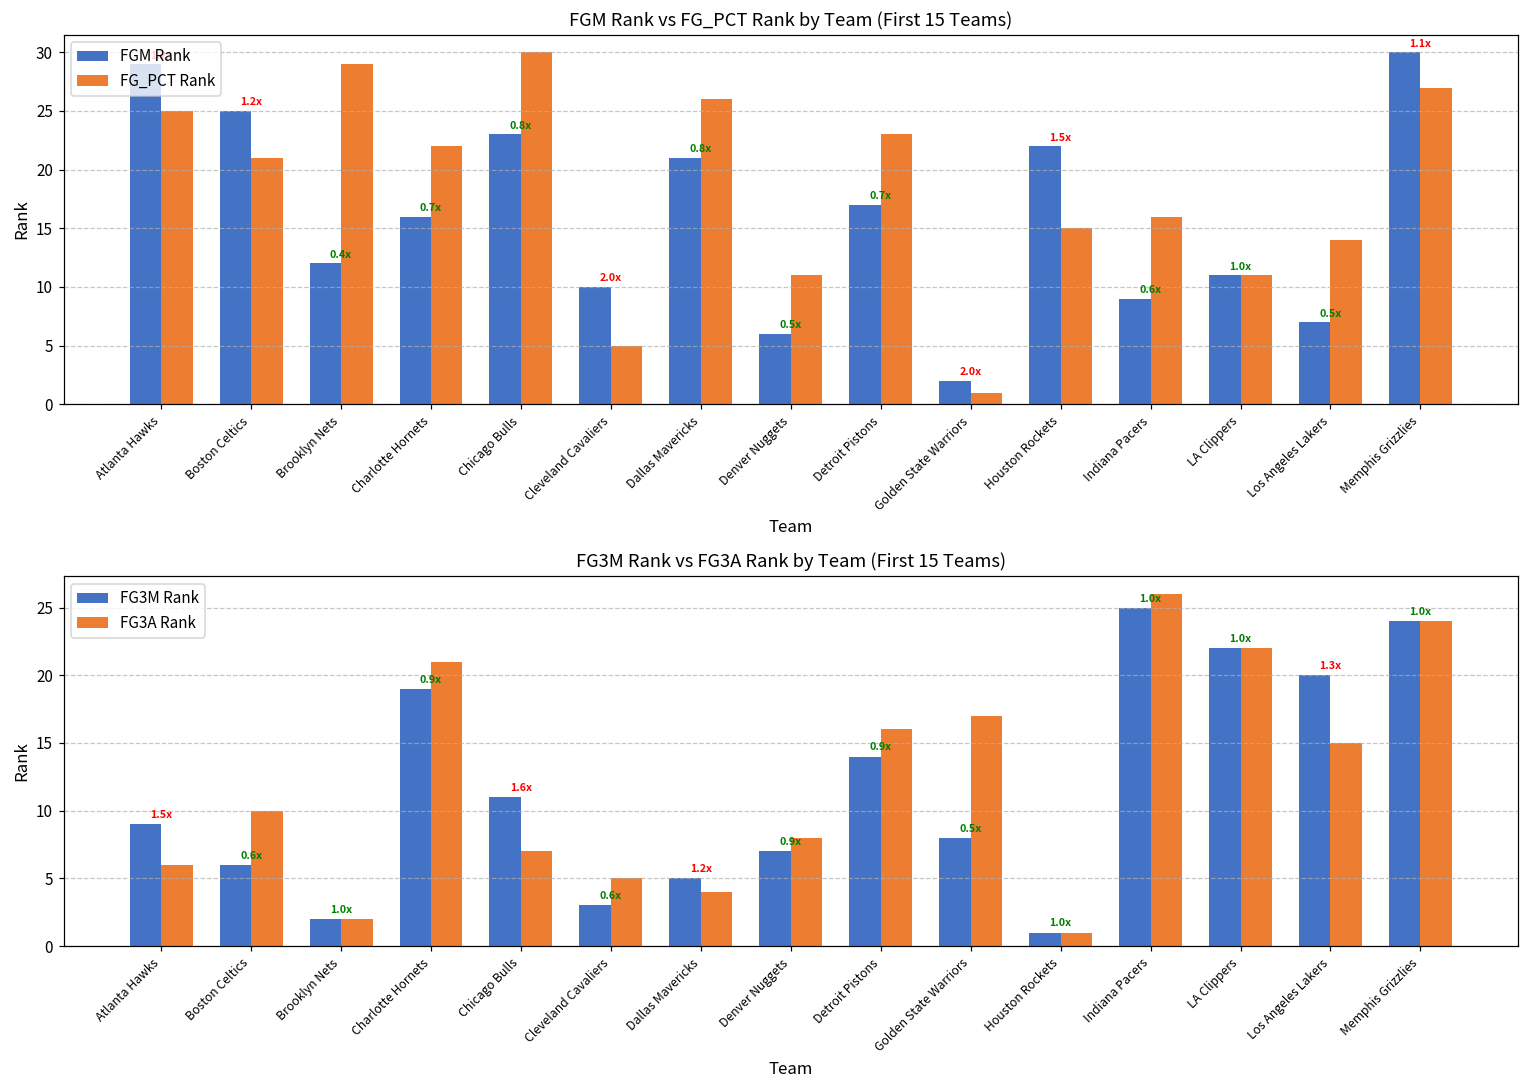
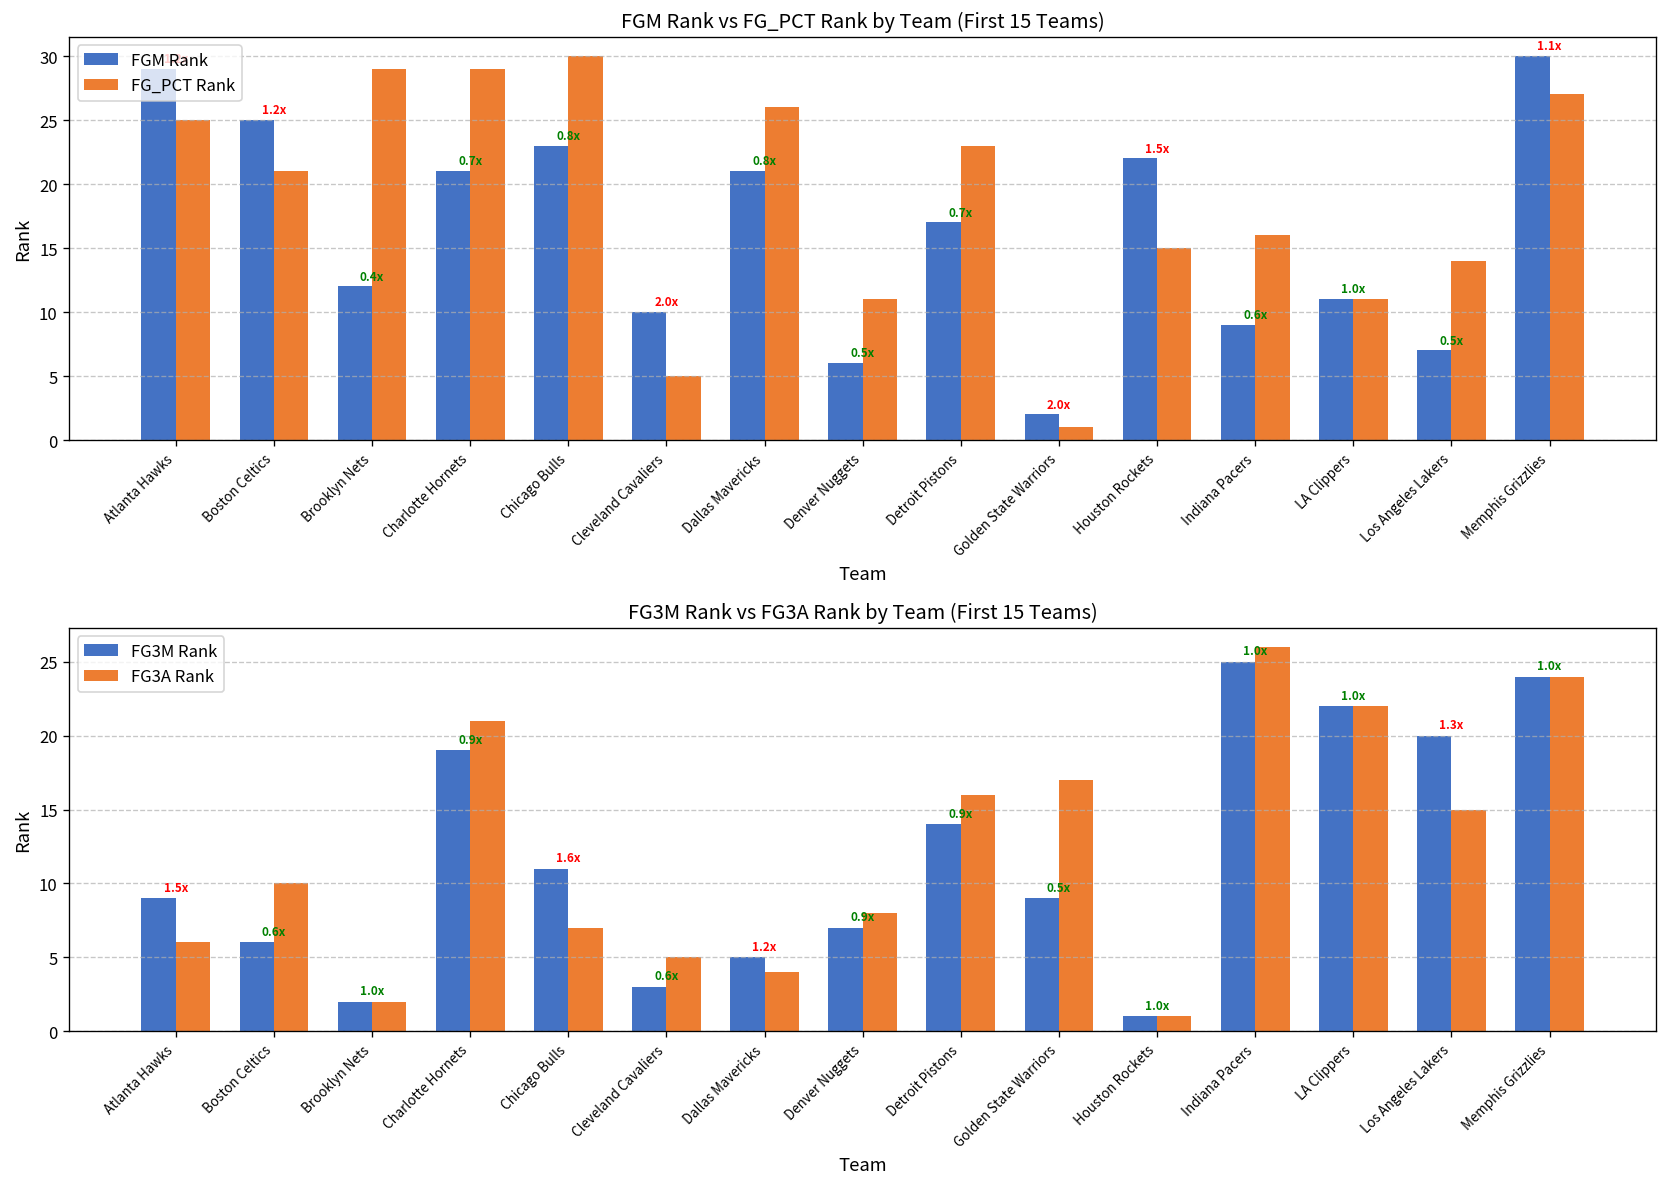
  {
    "FGM Rank vs FG_PCT Rank by Team (First 15 Teams)": {
      "FGM Rank": {
        "Brooklyn Nets": "12",
-       "Charlotte Hornets": "16",
+       "Charlotte Hornets": "21",
        "Chicago Bulls": "23",
        "Dallas Mavericks": "21",
        "Denver Nuggets": "6",
        "Los Angeles Lakers": "7"
      },
      "FG_PCT Rank": {
        "Atlanta Hawks": "25",
        "Boston Celtics": "21",
-       "Charlotte Hornets": "22",
+       "Charlotte Hornets": "29",
        "Cleveland Cavaliers": "5",
        "Detroit Pistons": "23",
        "Golden State Warriors": "1",
        "Houston Rockets": "15",
        "Indiana Pacers": "16",
        "Memphis Grizzlies": "27"
      }
    },
    "FG3M Rank vs FG3A Rank by Team (First 15 Teams)": {
      "FG3M Rank": {
        "Cleveland Cavaliers": "3",
        "Denver Nuggets": "7",
-       "Golden State Warriors": "8",
+       "Golden State Warriors": "9",
        "Indiana Pacers": "25"
      },
      "FG3A Rank": {
        "Houston Rockets": "1.0x"
      }
    }
  }
